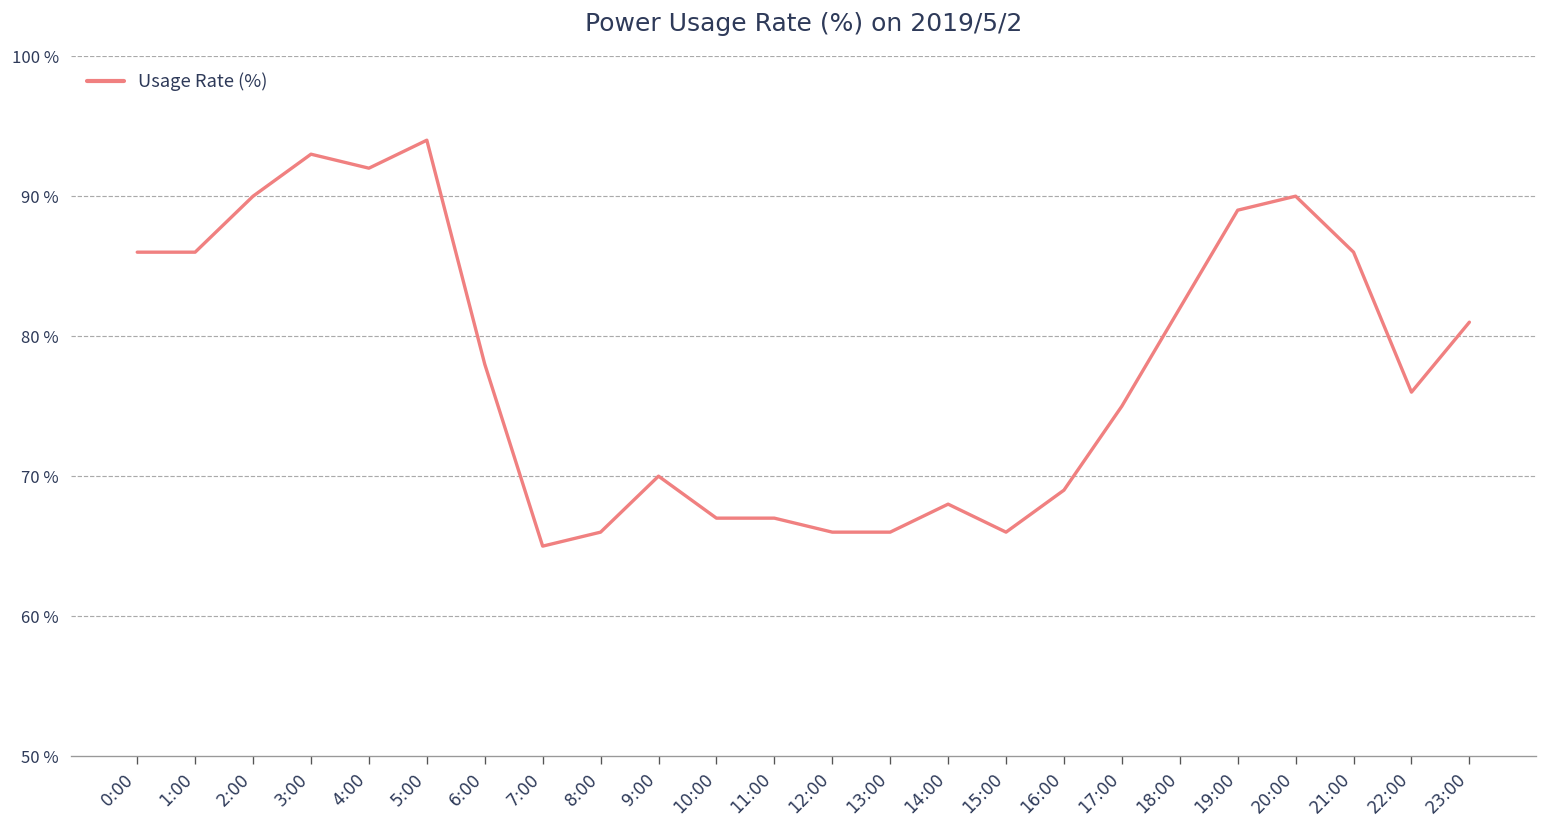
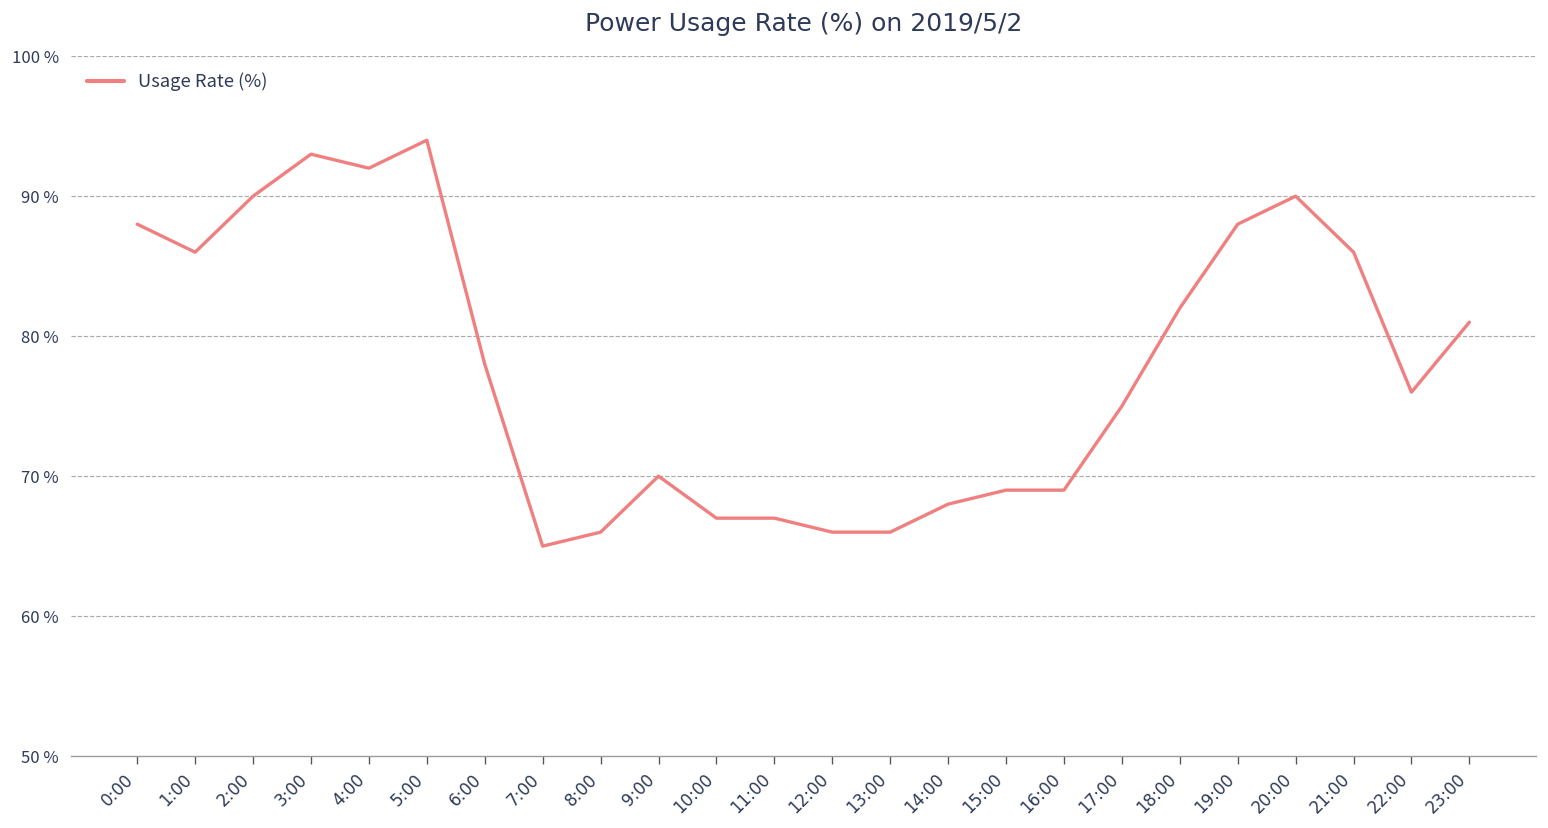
  {
-   "0:00": "86 %",
+   "0:00": "88 %",
    "1:00": "86 %",
    "2:00": "90 %",
    "3:00": "93 %",
    "4:00": "92 %",
    "5:00": "94 %",
    "6:00": "78 %",
    "7:00": "65 %",
    "8:00": "66 %",
    "9:00": "70 %",
    "10:00": "67 %",
    "11:00": "67 %",
    "12:00": "66 %",
    "13:00": "66 %",
    "14:00": "68 %",
-   "15:00": "66 %",
+   "15:00": "69 %",
    "16:00": "69 %",
    "17:00": "75 %",
    "18:00": "82 %",
-   "19:00": "89 %",
+   "19:00": "88 %",
    "20:00": "90 %",
    "21:00": "86 %",
    "22:00": "76 %",
    "23:00": "81 %"
  }
